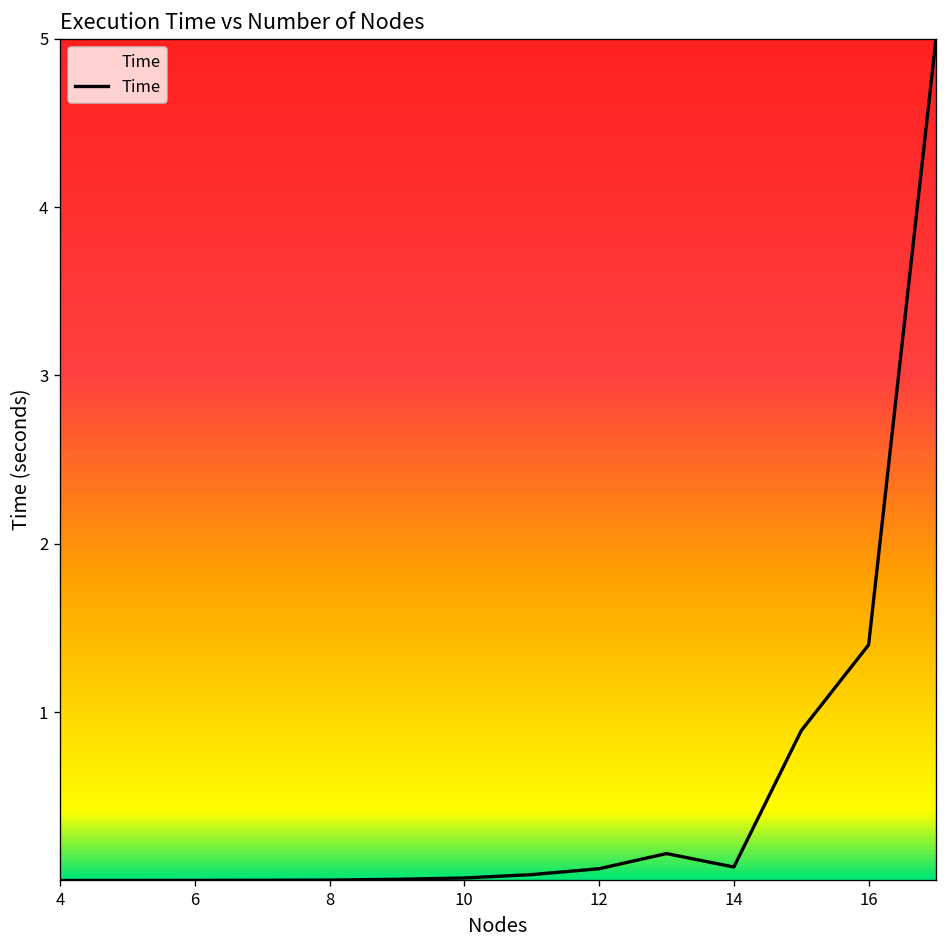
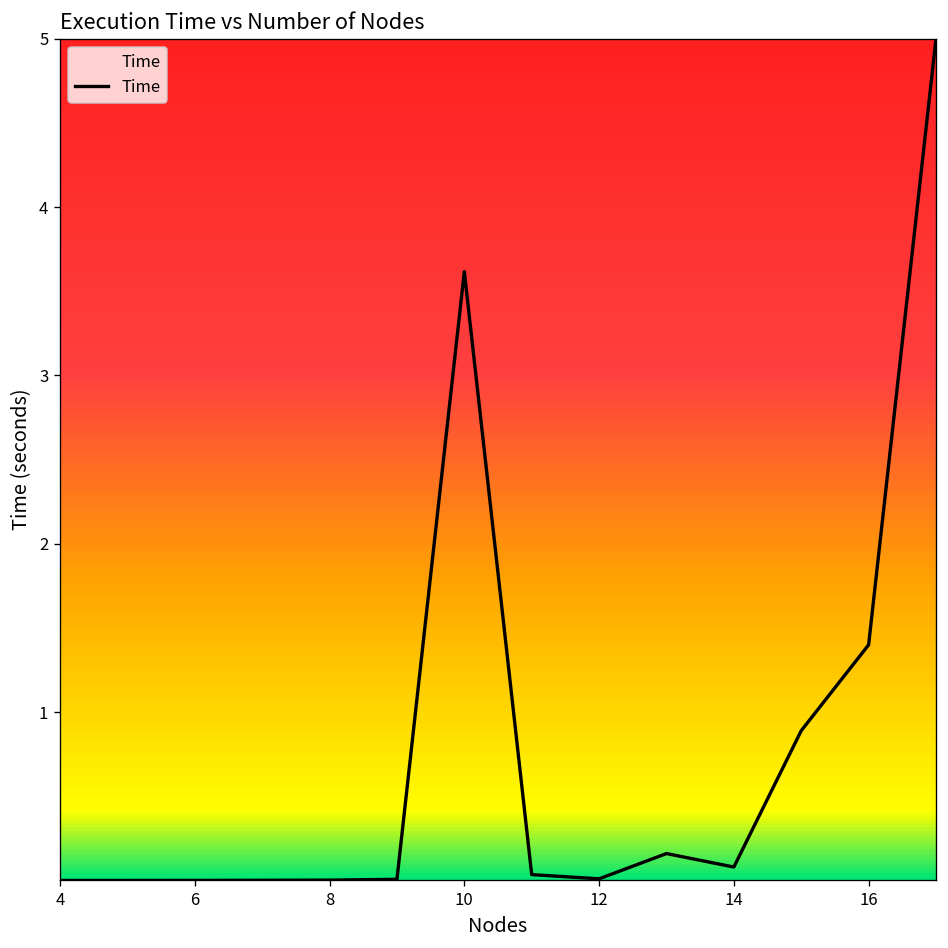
  {
    "4": 0.00,
    "6": 0.00,
    "8": 0.00,
-   "10": 0.02,
-   "12": 0.07,
+   "10": 3.62,
+   "12": 0.01,
    "14": 0.08,
    "16": 1.40
  }
